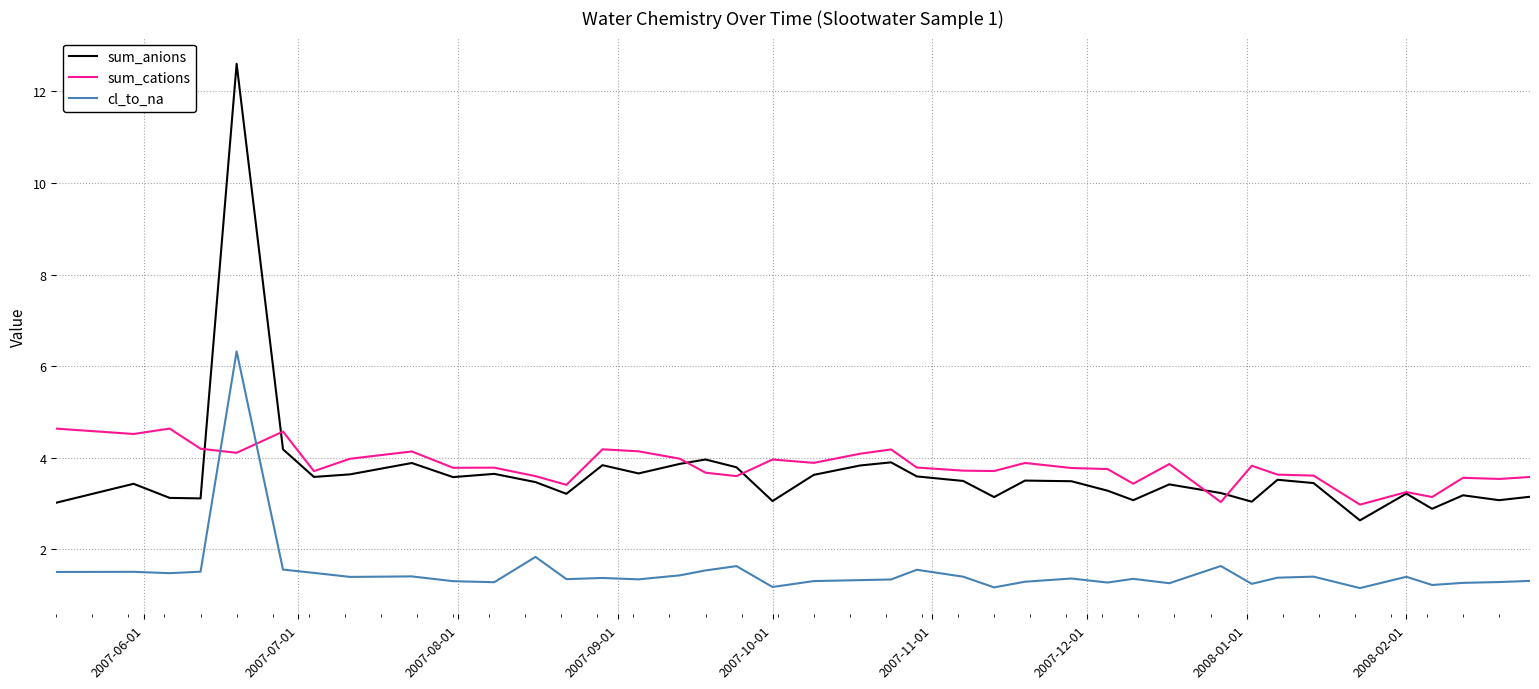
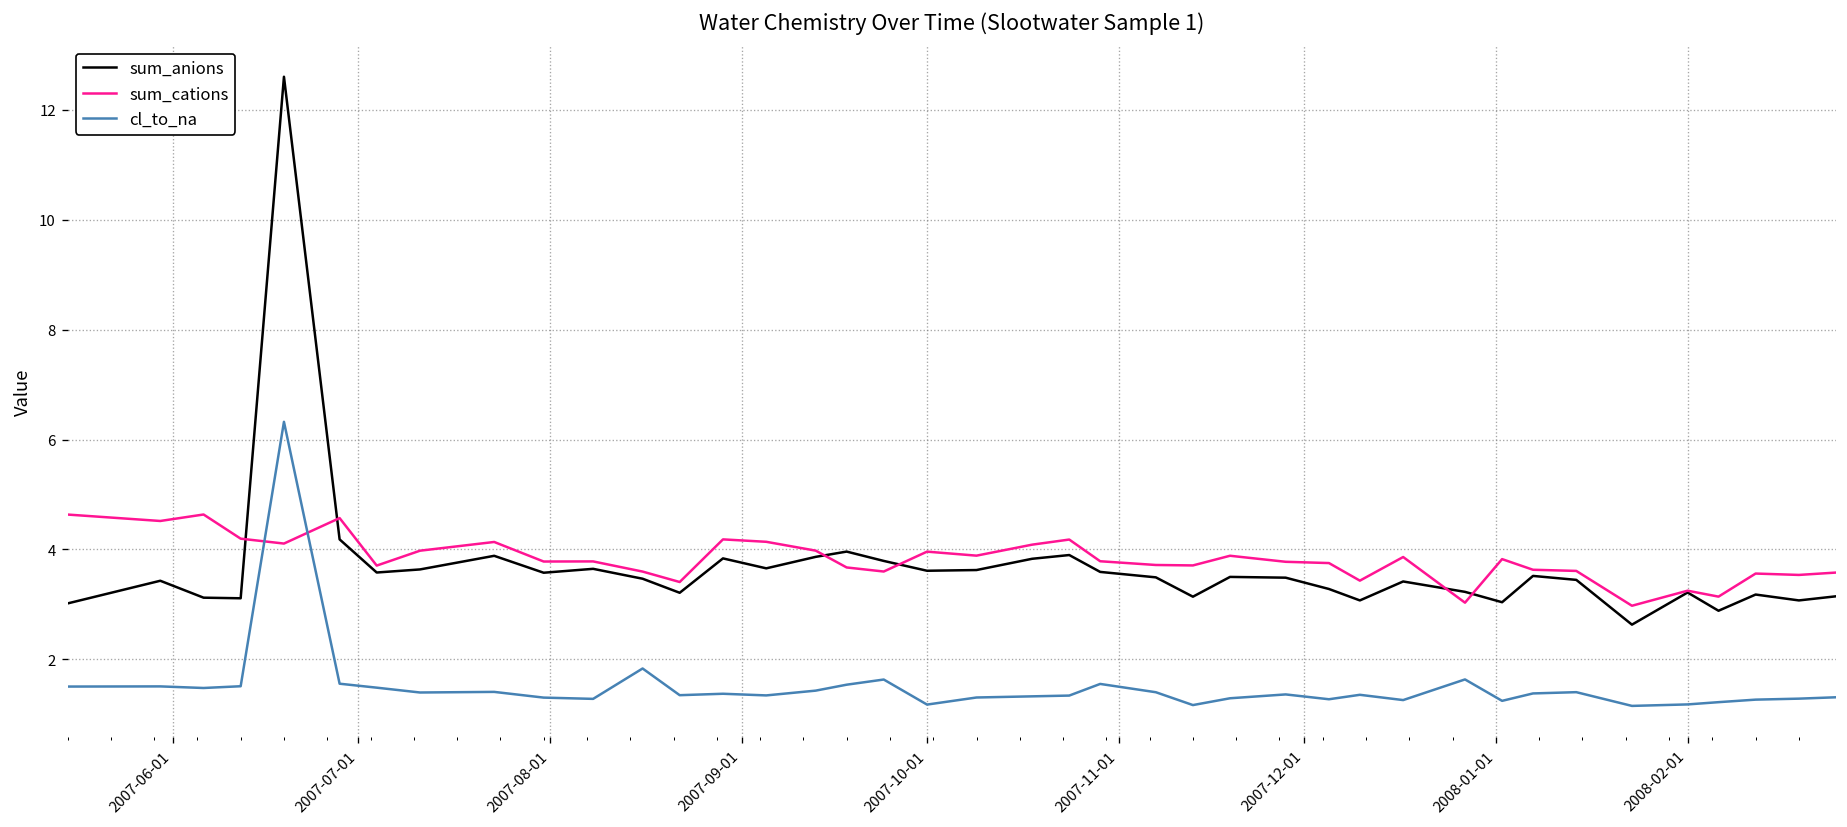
  {
    "sum_anions": {
-     "2007-10-01": 3.1
+     "2007-10-01": 3.6
    },
    "sum_cations": {
      "2007-10-01": 4.0
    },
    "cl_to_na": {
      "2007-10-01": 1.2,
-     "2008-02-01": 1.4
+     "2008-02-01": 1.2
    }
  }
